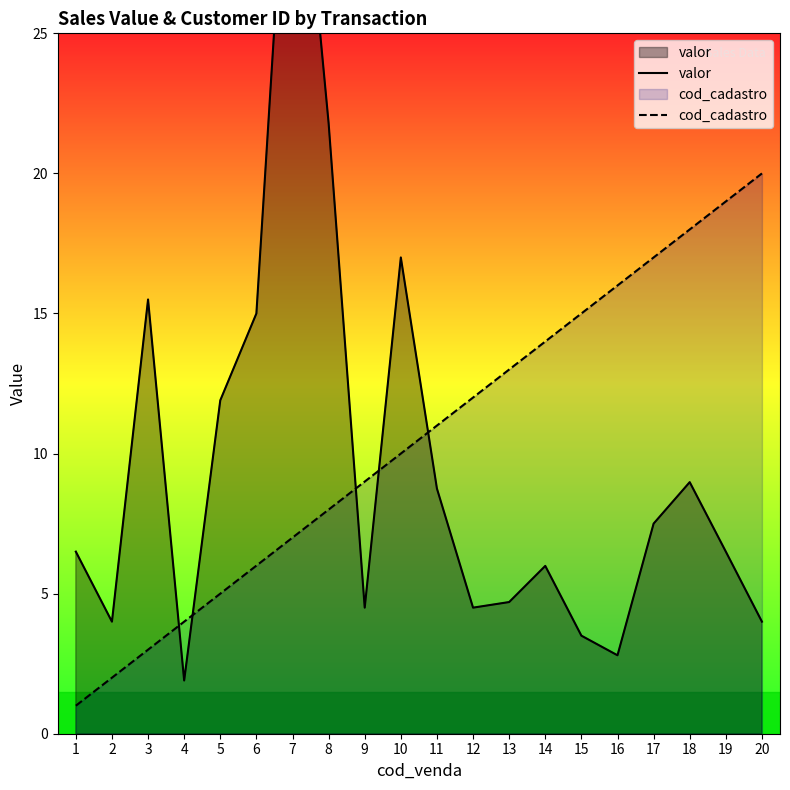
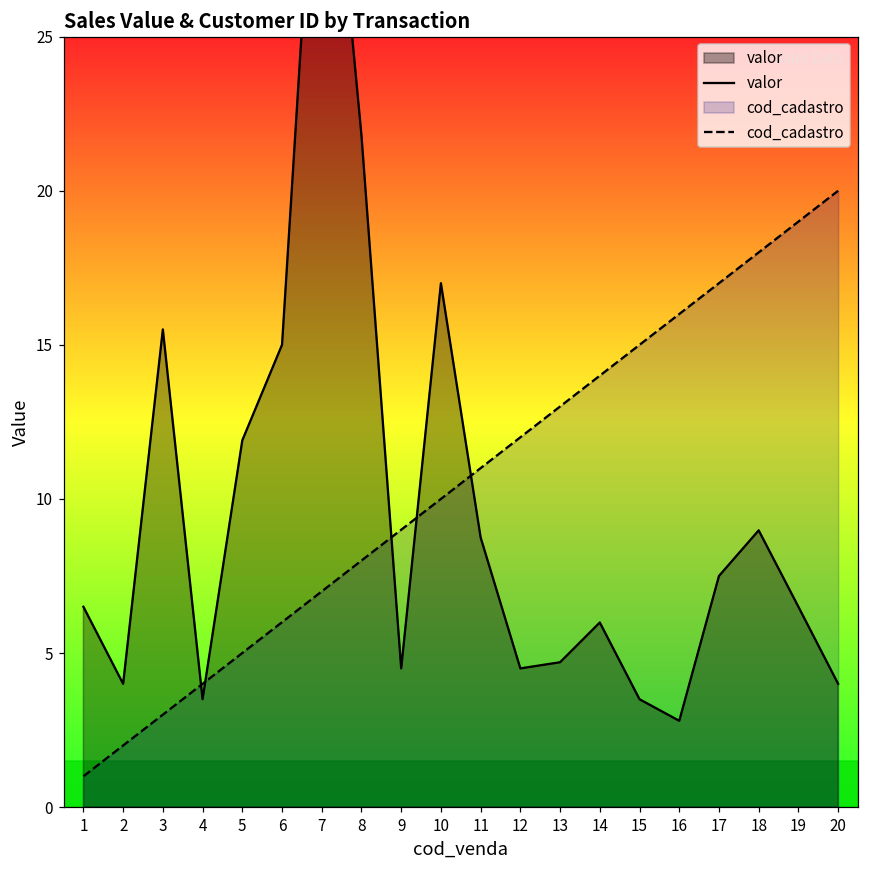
  {
    "valor": {
      "1": 6.5,
      "2": 4.0,
      "3": 15.5,
-     "4": 1.9,
+     "4": 3.5,
      "5": 11.9,
      "6": 15.0,
      "8": 21.8,
      "9": 4.5,
      "10": 17.0,
      "11": 8.8,
      "12": 4.5,
      "13": 4.7,
      "14": 6.0,
      "15": 3.5,
      "16": 2.8,
      "17": 7.5,
      "18": 9.0,
      "19": 6.5,
      "20": 4.0
    }
  }
